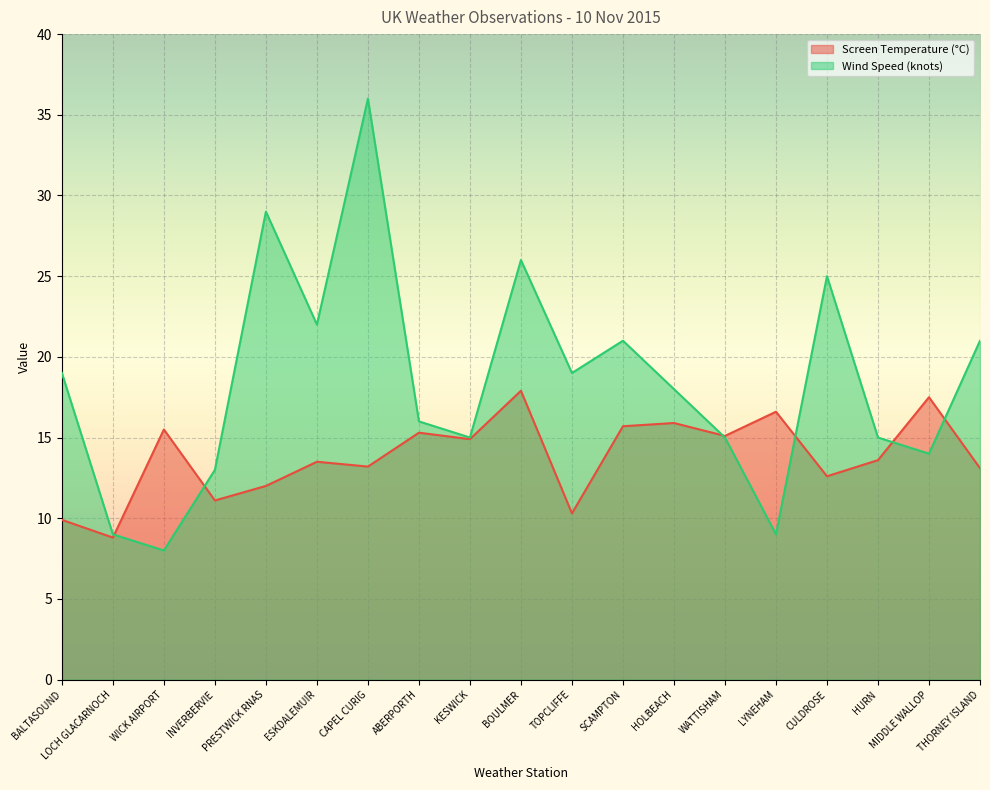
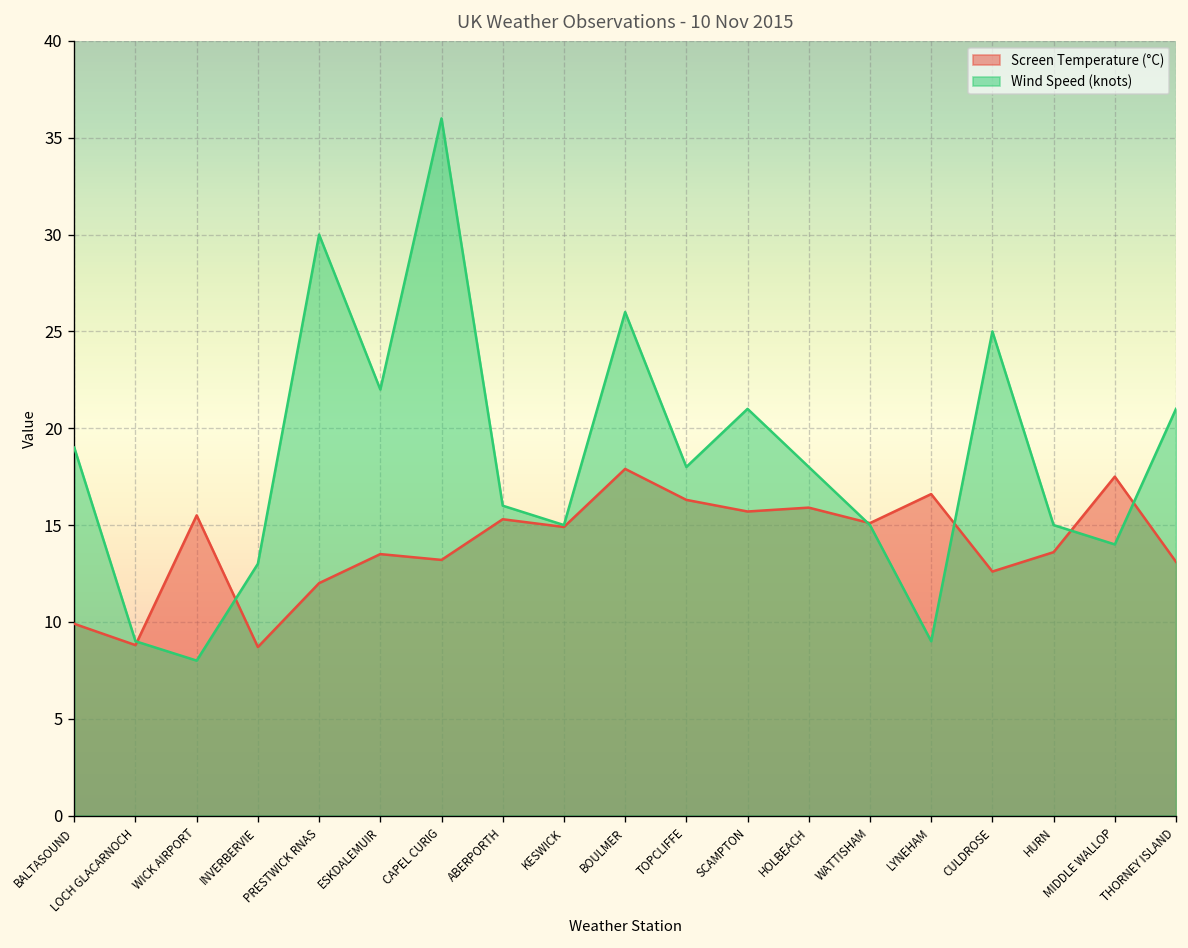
  {
    "Screen Temperature (°C)": {
      "BALTASOUND": 9.9,
      "LOCH GLACARNOCH": 8.8,
      "WICK AIRPORT": 15.5,
-     "INVERBERVIE": 11.1,
+     "INVERBERVIE": 8.7,
      "PRESTWICK RNAS": 12.0,
      "ESKDALEMUIR": 13.5,
      "CAPEL CURIG": 13.2,
      "ABERPORTH": 15.3,
      "BOULMER": 17.9,
-     "TOPCLIFFE": 10.3,
+     "TOPCLIFFE": 16.3,
      "SCAMPTON": 15.7,
      "HOLBEACH": 15.9,
      "LYNEHAM": 16.6,
      "CULDROSE": 12.6,
      "HURN": 13.6,
      "MIDDLE WALLOP": 17.5,
      "THORNEY ISLAND": 13.1
    },
    "Wind Speed (knots)": {
      "BALTASOUND": 19,
      "LOCH GLACARNOCH": 9,
      "WICK AIRPORT": 8,
      "INVERBERVIE": 13,
-     "PRESTWICK RNAS": 29,
+     "PRESTWICK RNAS": 30,
      "ESKDALEMUIR": 22,
      "CAPEL CURIG": 36,
      "ABERPORTH": 16,
      "BOULMER": 26,
-     "TOPCLIFFE": 19,
+     "TOPCLIFFE": 18,
      "SCAMPTON": 21,
      "HOLBEACH": 18,
      "LYNEHAM": 9,
      "CULDROSE": 25,
      "HURN": 15,
      "MIDDLE WALLOP": 14,
      "THORNEY ISLAND": 21
    }
  }
